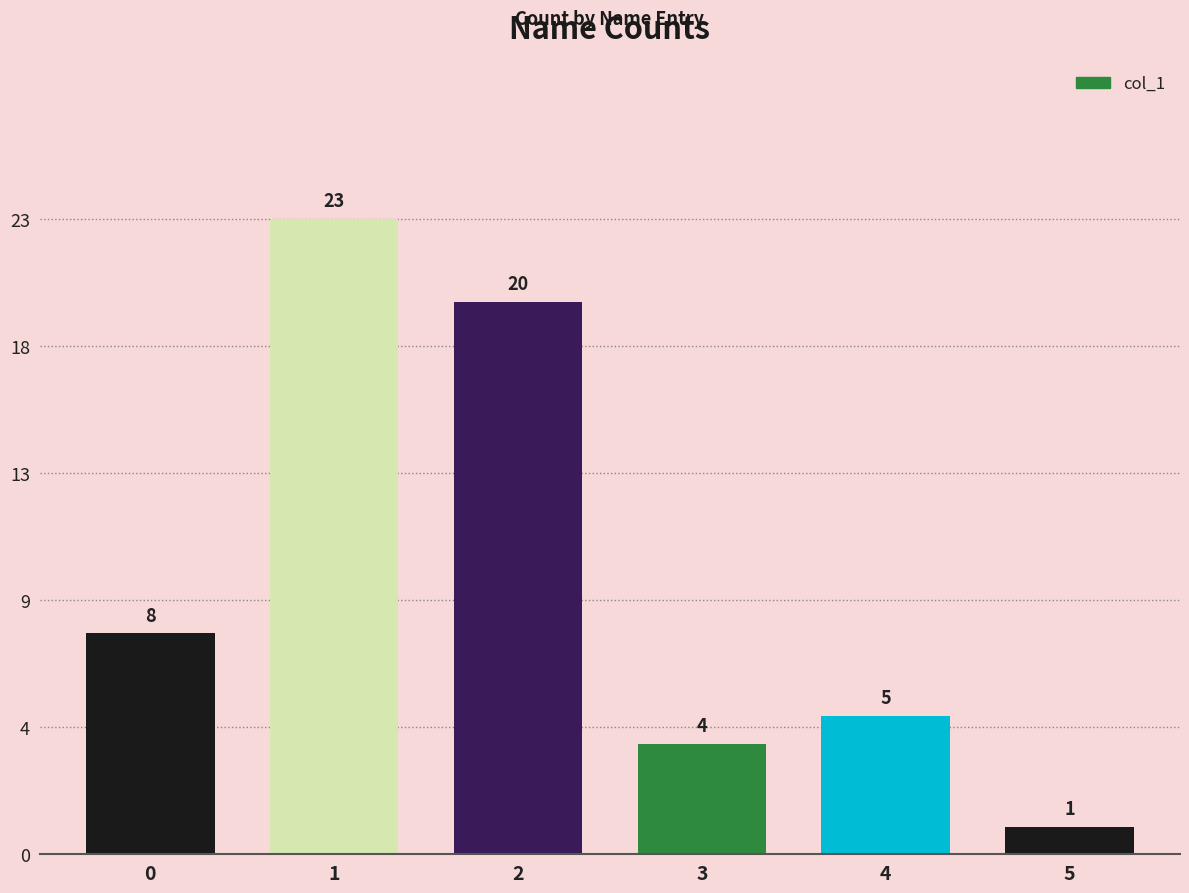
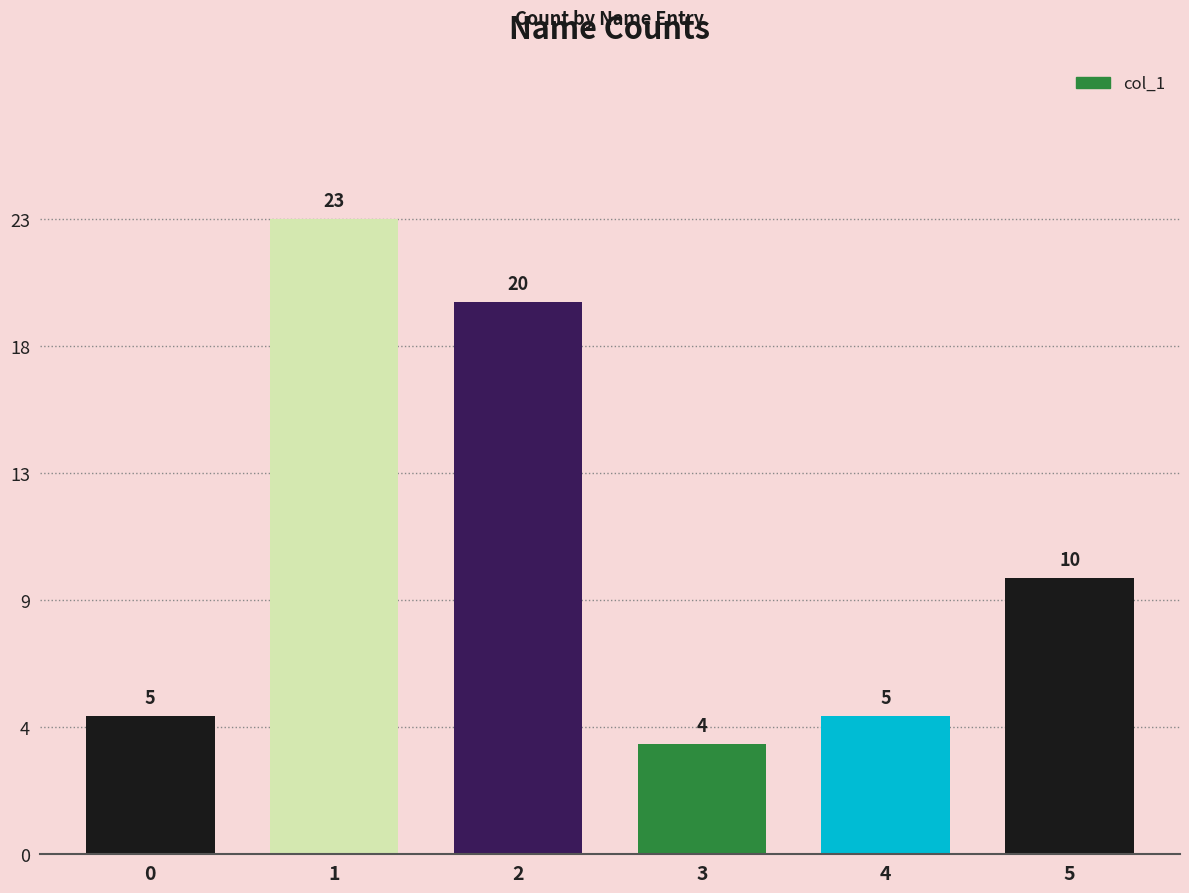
  {
-   "0": 8,
+   "0": 5,
    "1": 23,
    "2": 20,
    "3": 4,
    "4": 5,
-   "5": 1
+   "5": 10
  }
